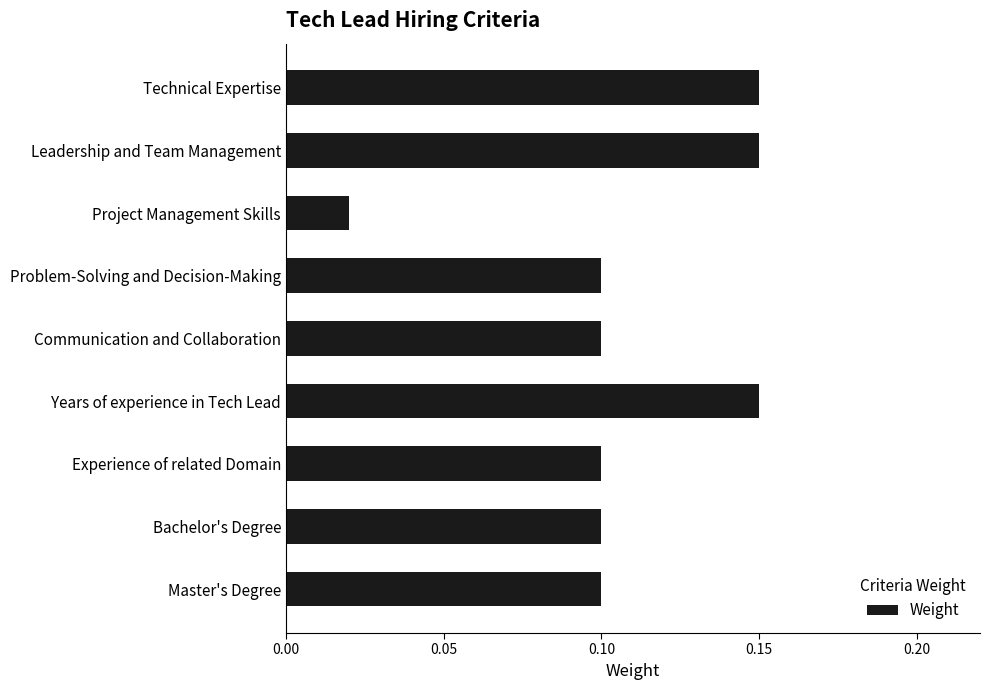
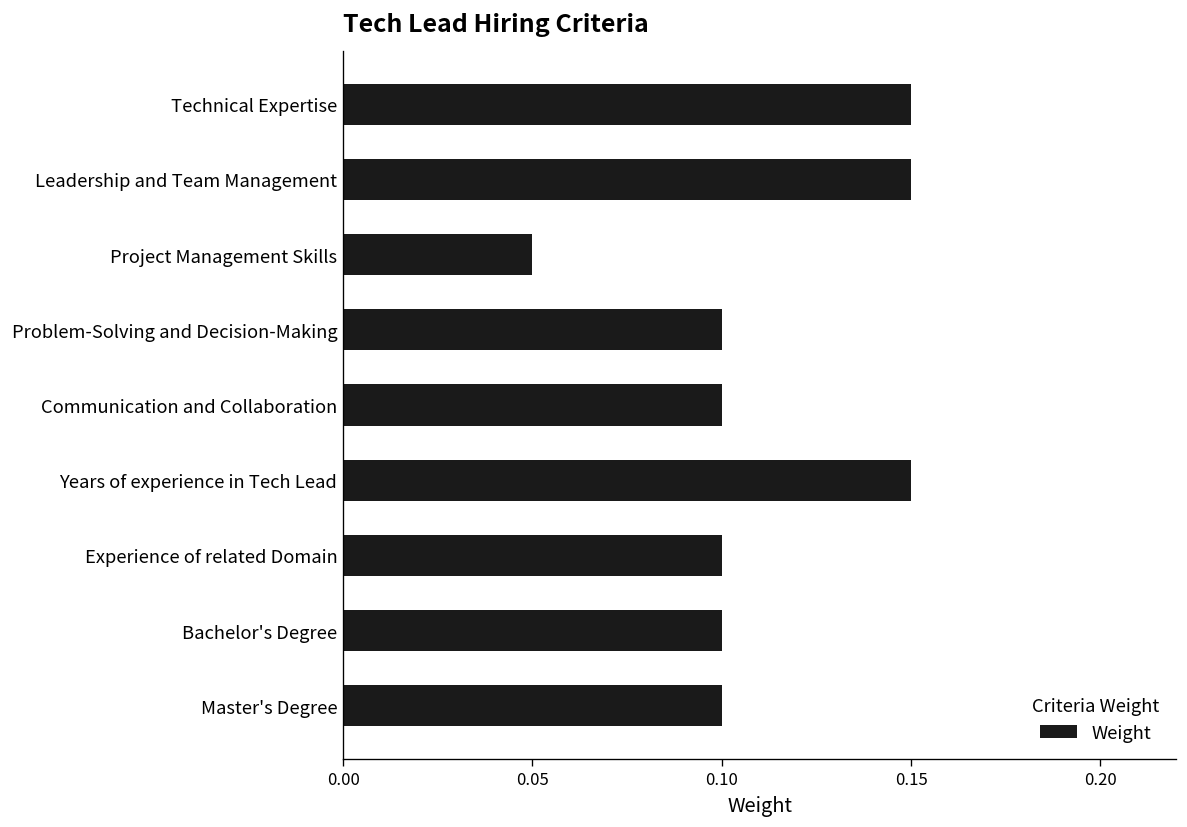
  {
    "Technical Expertise": 0.15,
    "Leadership and Team Management": 0.15,
-   "Project Management Skills": 0.02,
+   "Project Management Skills": 0.05,
    "Problem-Solving and Decision-Making": 0.10,
    "Communication and Collaboration": 0.10,
    "Years of experience in Tech Lead": 0.15,
    "Experience of related Domain": 0.10,
    "Bachelor's Degree": 0.10,
    "Master's Degree": 0.10
  }
